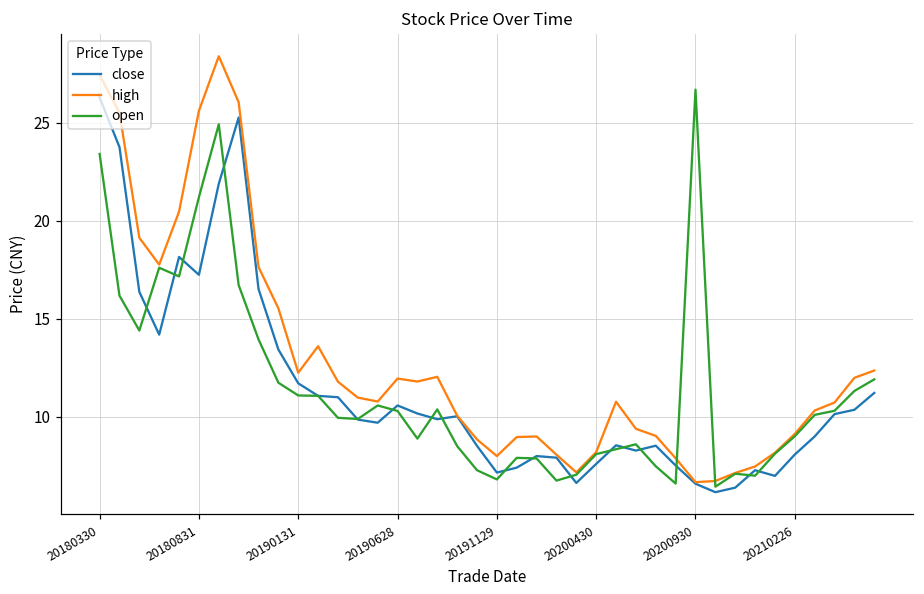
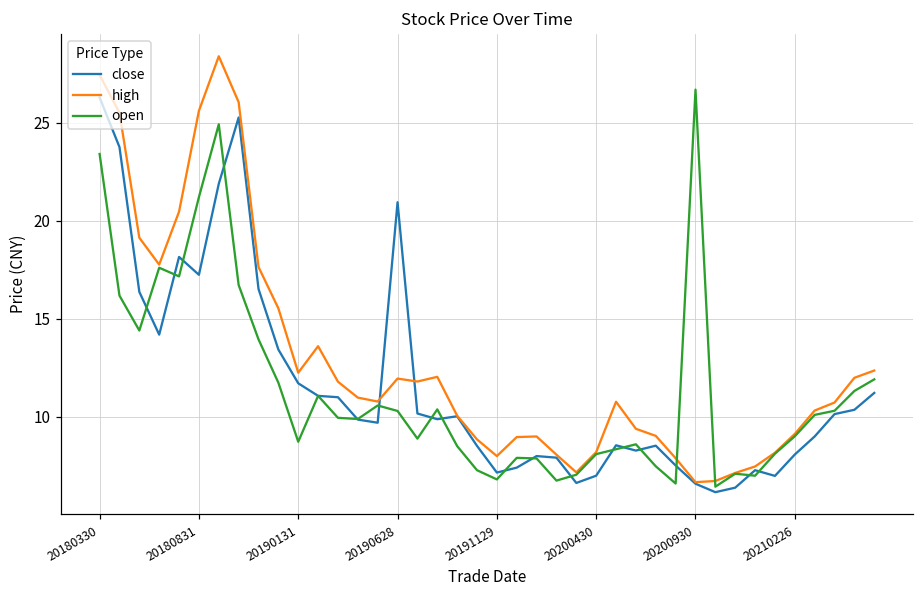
  {
    "close": {
      "20180831": 17.2,
      "20190131": 11.7,
-     "20190628": 10.6,
+     "20190628": 20.9,
      "20191129": 7.2,
-     "20200430": 7.6,
+     "20200430": 7.0,
      "20210226": 8.1
    },
    "high": {
      "20180831": 25.6,
      "20190131": 12.3,
      "20190628": 12.0,
      "20191129": 8.0
    },
    "open": {
      "20180330": 23.4,
      "20180831": 21.2,
-     "20190131": 11.1,
+     "20190131": 8.7,
      "20190628": 10.3,
      "20191129": 6.8,
      "20200930": 26.7
    }
  }
